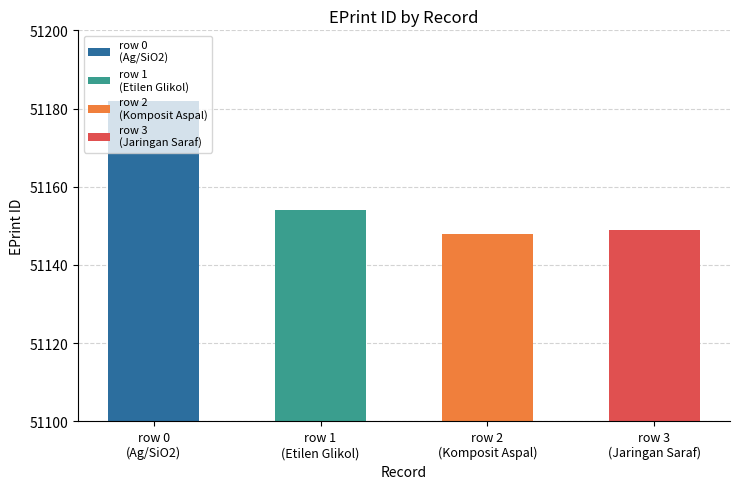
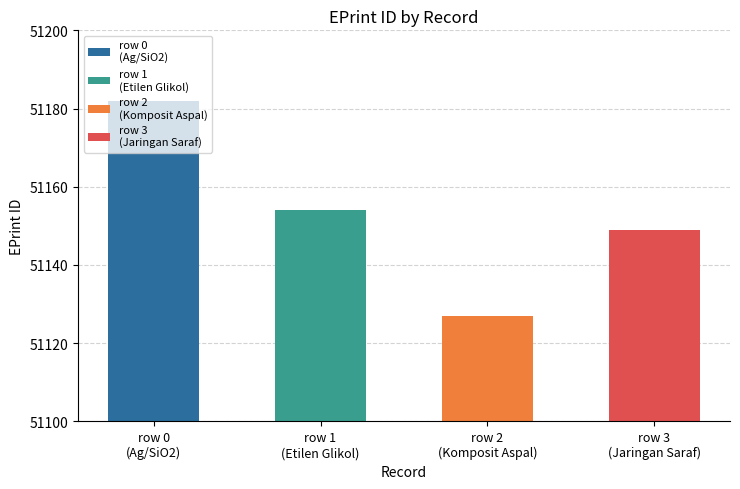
  {
    "row 1 (Etilen Glikol)": 51154,
-   "row 2 (Komposit Aspal)": 51148,
+   "row 2 (Komposit Aspal)": 51127,
    "row 3 (Jaringan Saraf)": 51149
  }
